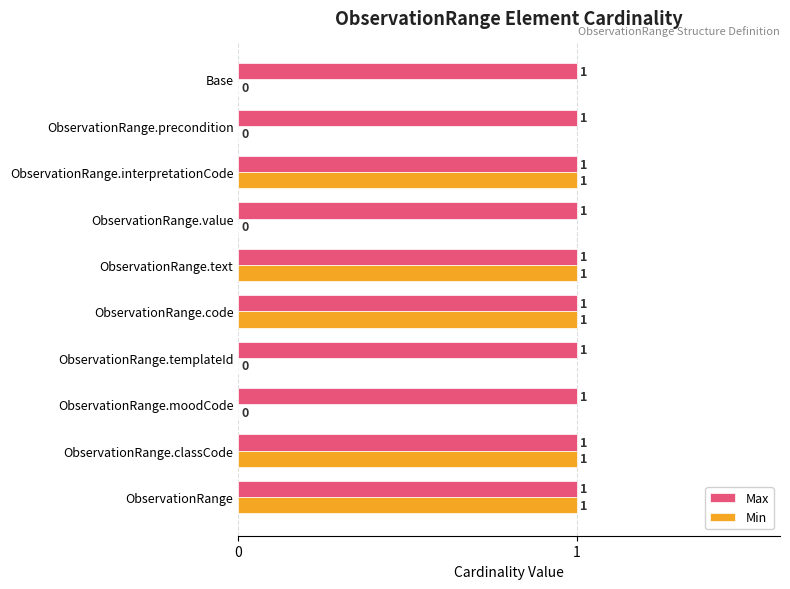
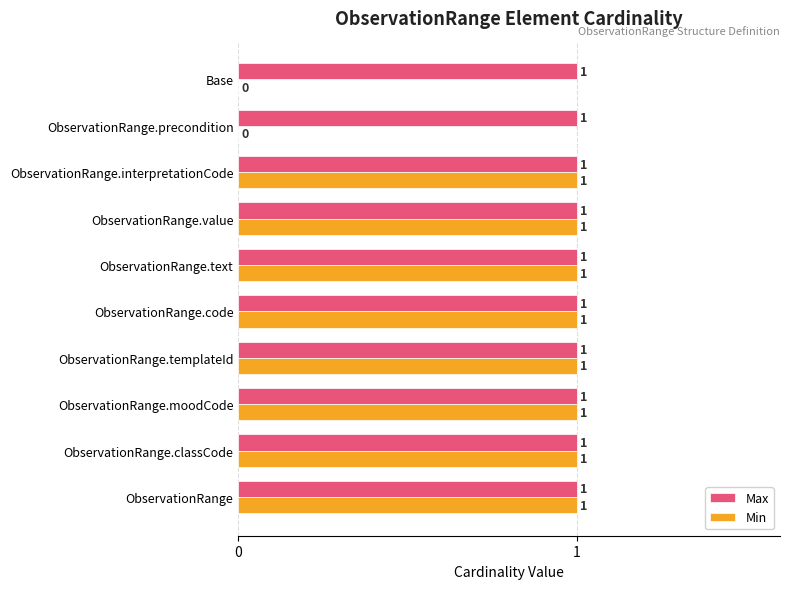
  {
    "Max": {
      "Base": 1,
      "ObservationRange.precondition": 1,
      "ObservationRange.interpretationCode": 1,
      "ObservationRange.value": 1,
      "ObservationRange.text": 1,
      "ObservationRange.code": 1,
      "ObservationRange.templateId": 1,
      "ObservationRange.moodCode": 1,
      "ObservationRange.classCode": 1,
      "ObservationRange": 1
    },
    "Min": {
      "Base": 0,
      "ObservationRange.precondition": 0,
      "ObservationRange.interpretationCode": 1,
-     "ObservationRange.value": 0,
+     "ObservationRange.value": 1,
      "ObservationRange.text": 1,
      "ObservationRange.code": 1,
-     "ObservationRange.templateId": 0,
-     "ObservationRange.moodCode": 0,
+     "ObservationRange.templateId": 1,
+     "ObservationRange.moodCode": 1,
      "ObservationRange.classCode": 1,
      "ObservationRange": 1
    }
  }
